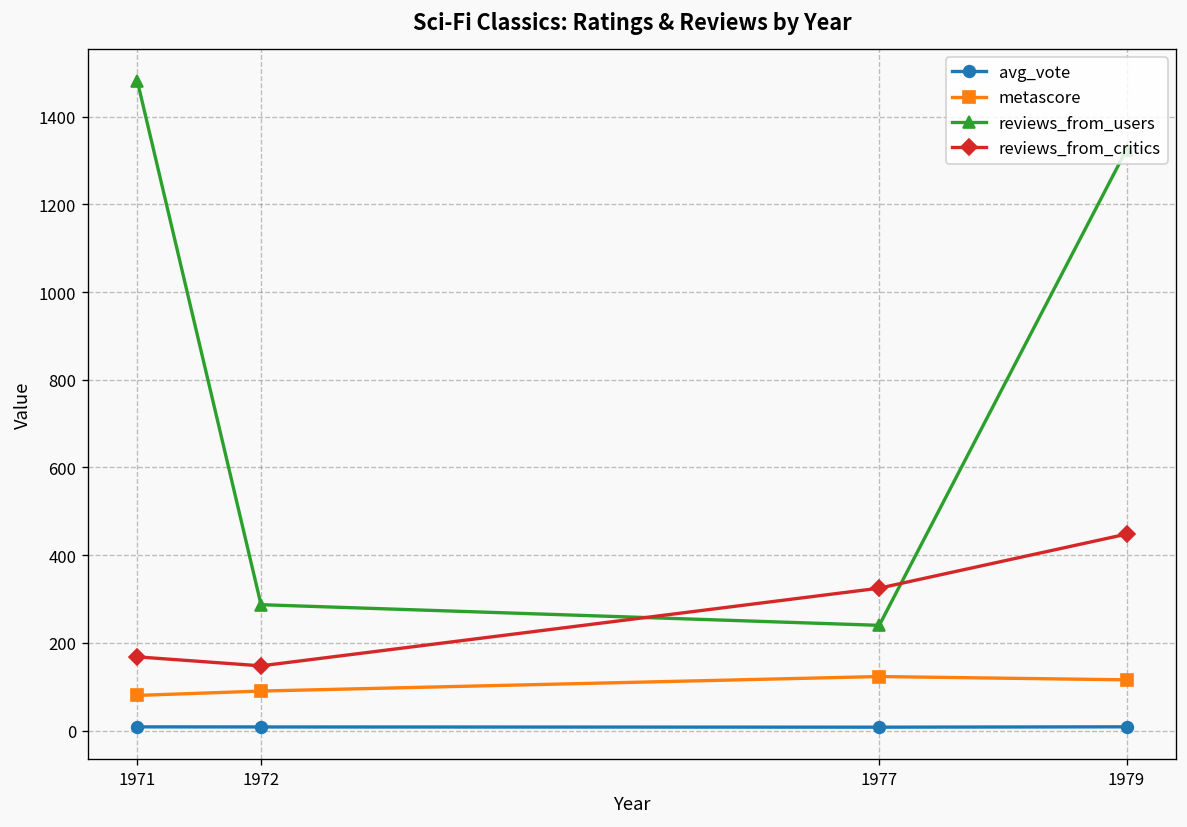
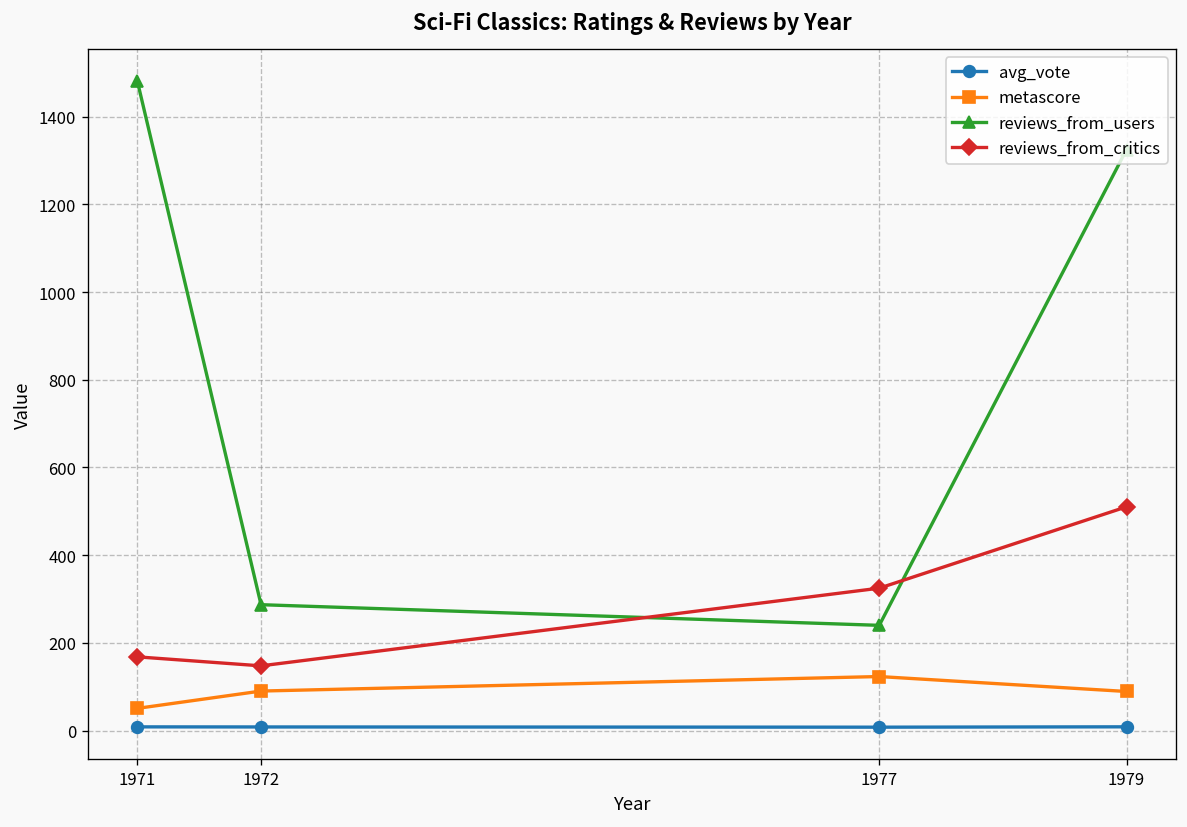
  {
    "avg_vote": {
      "1971": 10,
      "1972": 10,
      "1977": 10,
      "1979": 10
    },
    "metascore": {
-     "1971": 80,
+     "1971": 50,
      "1972": 90,
      "1977": 120,
-     "1979": 120
+     "1979": 90
    },
    "reviews_from_users": {
      "1971": 1480,
      "1972": 290,
      "1977": 240
    },
    "reviews_from_critics": {
      "1971": 170,
      "1972": 150,
      "1977": 320,
-     "1979": 450
+     "1979": 510
    }
  }
